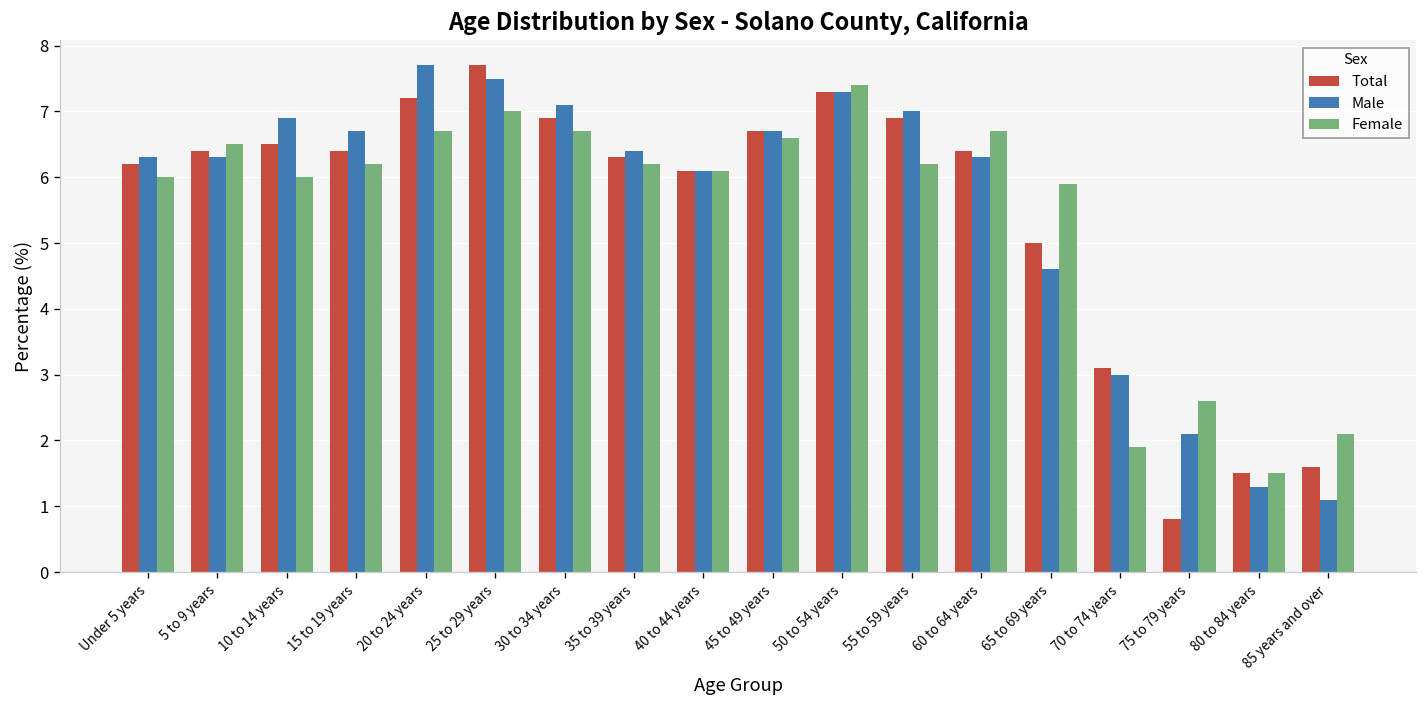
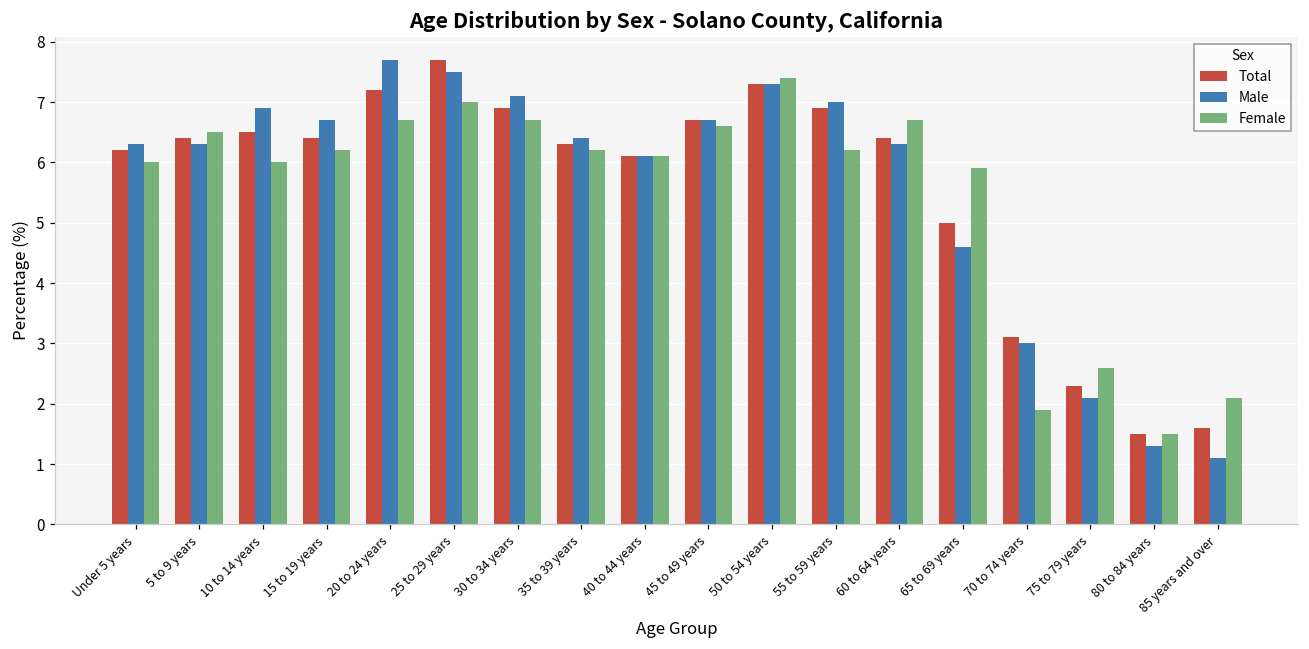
  {
    "Total": {
      "Under 5 years": 6.2,
      "5 to 9 years": 6.4,
      "10 to 14 years": 6.5,
      "15 to 19 years": 6.4,
      "20 to 24 years": 7.2,
      "25 to 29 years": 7.7,
      "30 to 34 years": 6.9,
      "35 to 39 years": 6.3,
      "40 to 44 years": 6.1,
      "45 to 49 years": 6.7,
      "50 to 54 years": 7.3,
      "55 to 59 years": 6.9,
      "60 to 64 years": 6.4,
      "65 to 69 years": 5.0,
      "70 to 74 years": 3.1,
-     "75 to 79 years": 0.8,
+     "75 to 79 years": 2.3,
      "80 to 84 years": 1.5,
      "85 years and over": 1.6
    },
    "Male": {
      "Under 5 years": 6.3,
      "5 to 9 years": 6.3,
      "10 to 14 years": 6.9,
      "15 to 19 years": 6.7,
      "20 to 24 years": 7.7,
      "25 to 29 years": 7.5,
      "30 to 34 years": 7.1,
      "35 to 39 years": 6.4,
      "40 to 44 years": 6.1,
      "45 to 49 years": 6.7,
      "50 to 54 years": 7.3,
      "55 to 59 years": 7.0,
      "60 to 64 years": 6.3,
      "65 to 69 years": 4.6,
      "70 to 74 years": 3.0,
      "75 to 79 years": 2.1,
      "80 to 84 years": 1.3,
      "85 years and over": 1.1
    },
    "Female": {
      "Under 5 years": 6.0,
      "5 to 9 years": 6.5,
      "10 to 14 years": 6.0,
      "15 to 19 years": 6.2,
      "20 to 24 years": 6.7,
      "25 to 29 years": 7.0,
      "30 to 34 years": 6.7,
      "35 to 39 years": 6.2,
      "40 to 44 years": 6.1,
      "45 to 49 years": 6.6,
      "50 to 54 years": 7.4,
      "55 to 59 years": 6.2,
      "60 to 64 years": 6.7,
      "65 to 69 years": 5.9,
      "70 to 74 years": 1.9,
      "75 to 79 years": 2.6,
      "80 to 84 years": 1.5,
      "85 years and over": 2.1
    }
  }
